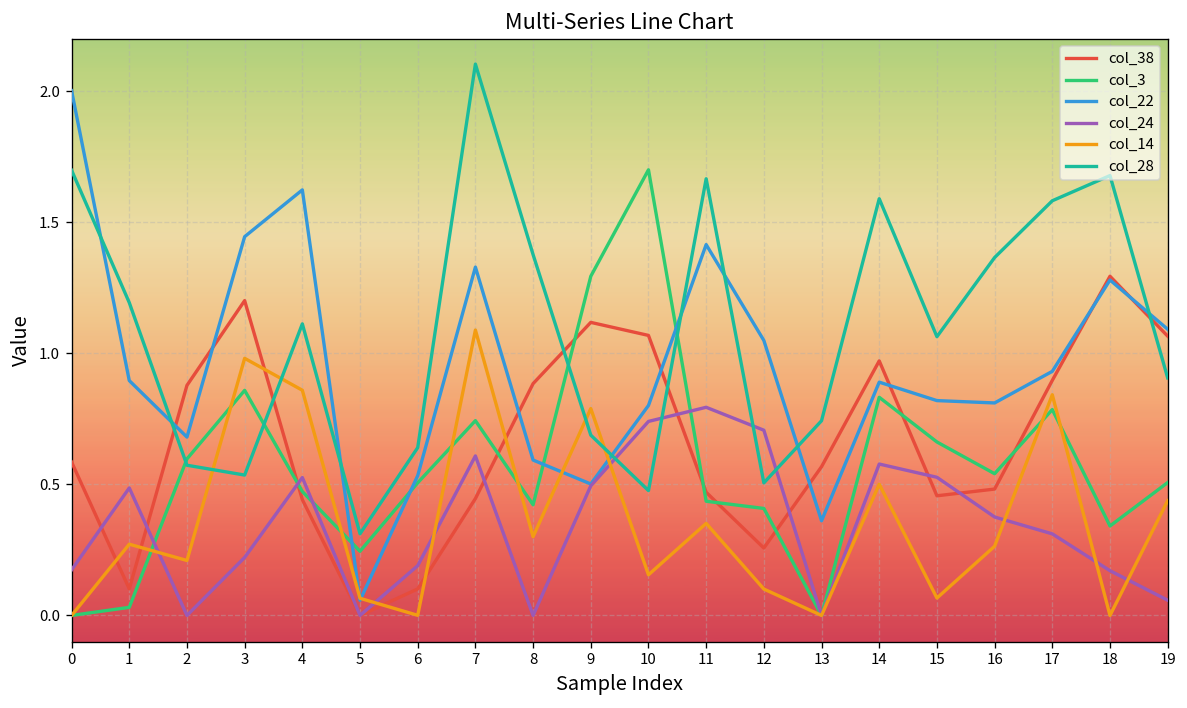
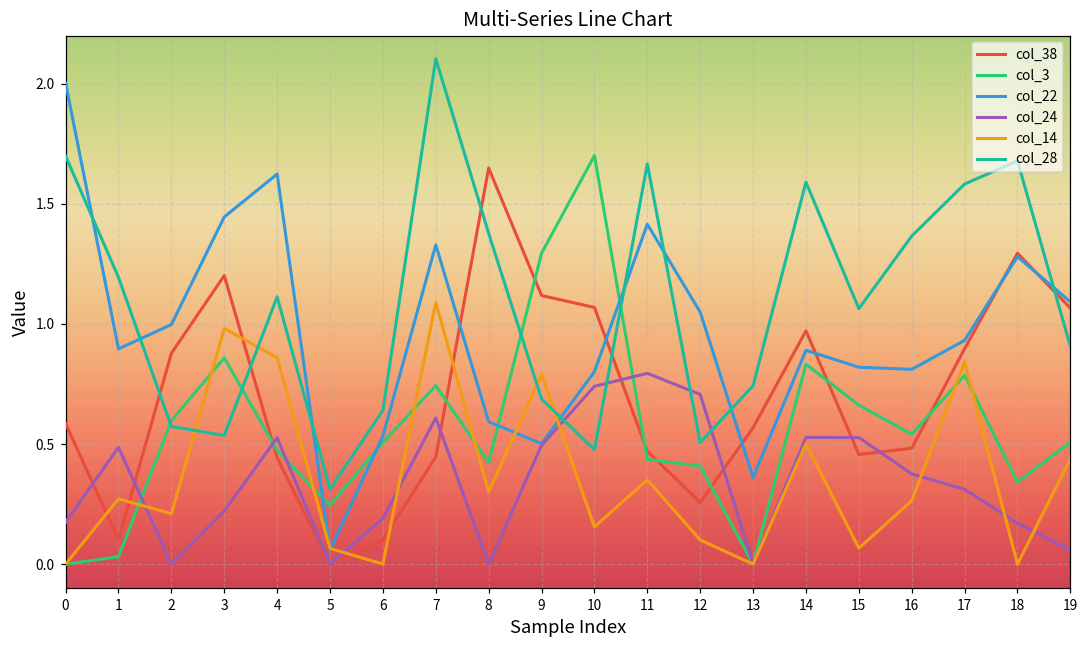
  {
    "col_38": {
      "0": 0.59,
      "1": 0.10,
      "2": 0.88,
      "3": 1.20,
      "4": 0.44,
      "6": 0.10,
      "7": 0.45,
-     "8": 0.88,
+     "8": 1.65,
      "9": 1.12,
      "10": 1.07,
      "11": 0.47,
      "12": 0.26,
      "13": 0.57,
      "14": 0.97,
      "15": 0.46,
      "16": 0.48,
      "17": 0.90,
      "18": 1.29,
      "19": 1.07
    },
    "col_22": {
      "0": 2.00,
      "1": 0.90,
-     "2": 0.68,
+     "2": 1.00,
      "3": 1.45,
      "4": 1.62,
      "6": 0.53,
      "7": 1.33,
      "8": 0.59,
      "10": 0.80,
      "11": 1.41,
      "12": 1.05,
      "13": 0.36,
      "14": 0.89,
      "15": 0.82,
      "16": 0.81,
      "17": 0.93,
      "18": 1.28,
      "19": 1.09
    },
    "col_24": {
      "0": 0.17,
      "1": 0.49,
      "2": 0.00,
      "3": 0.22,
      "4": 0.53,
      "6": 0.19,
      "7": 0.61,
      "8": 0.00,
      "10": 0.74,
      "11": 0.79,
      "12": 0.71,
-     "14": 0.58,
+     "14": 0.53,
      "15": 0.53,
      "16": 0.38,
      "17": 0.31,
      "18": 0.17,
      "19": 0.06
    },
    "col_14": {
      "1": 0.27,
      "2": 0.21,
      "3": 0.98,
      "4": 0.86,
      "6": 0.00,
      "7": 1.09,
      "8": 0.30,
      "9": 0.79,
      "10": 0.16,
      "11": 0.35,
      "12": 0.10,
      "14": 0.50,
      "15": 0.07,
      "16": 0.26,
      "17": 0.84,
      "18": 0.00,
      "19": 0.44
    }
  }
